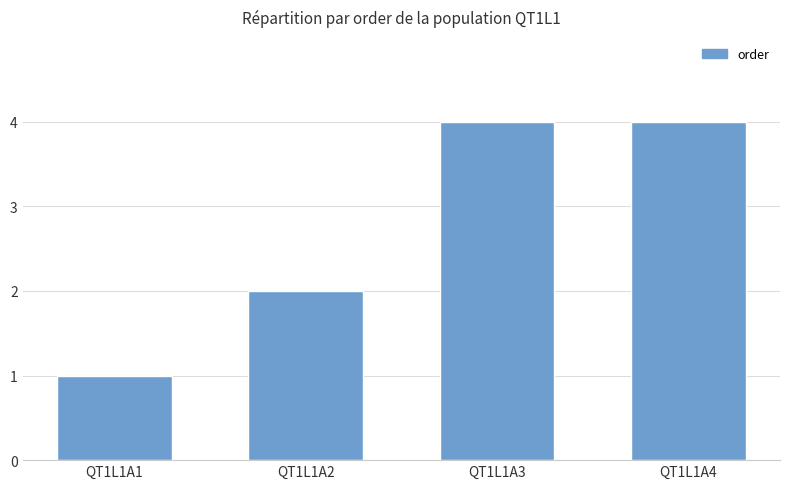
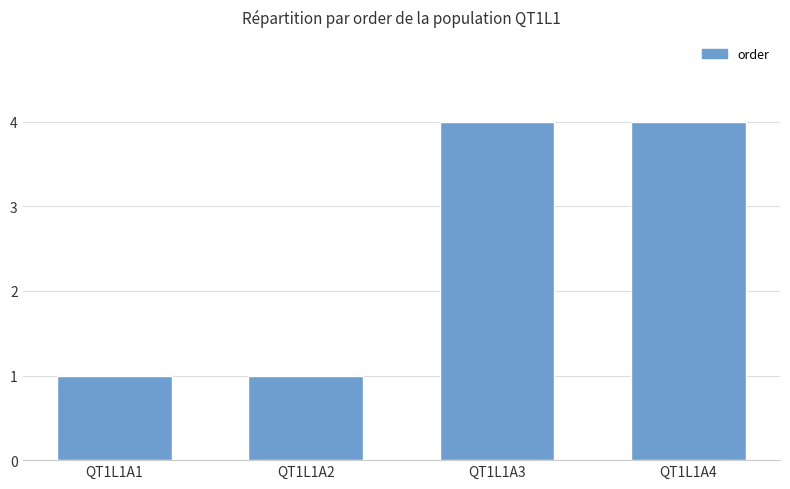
  {
    "QT1L1A1": 1,
-   "QT1L1A2": 2,
+   "QT1L1A2": 1,
    "QT1L1A3": 4,
    "QT1L1A4": 4
  }
